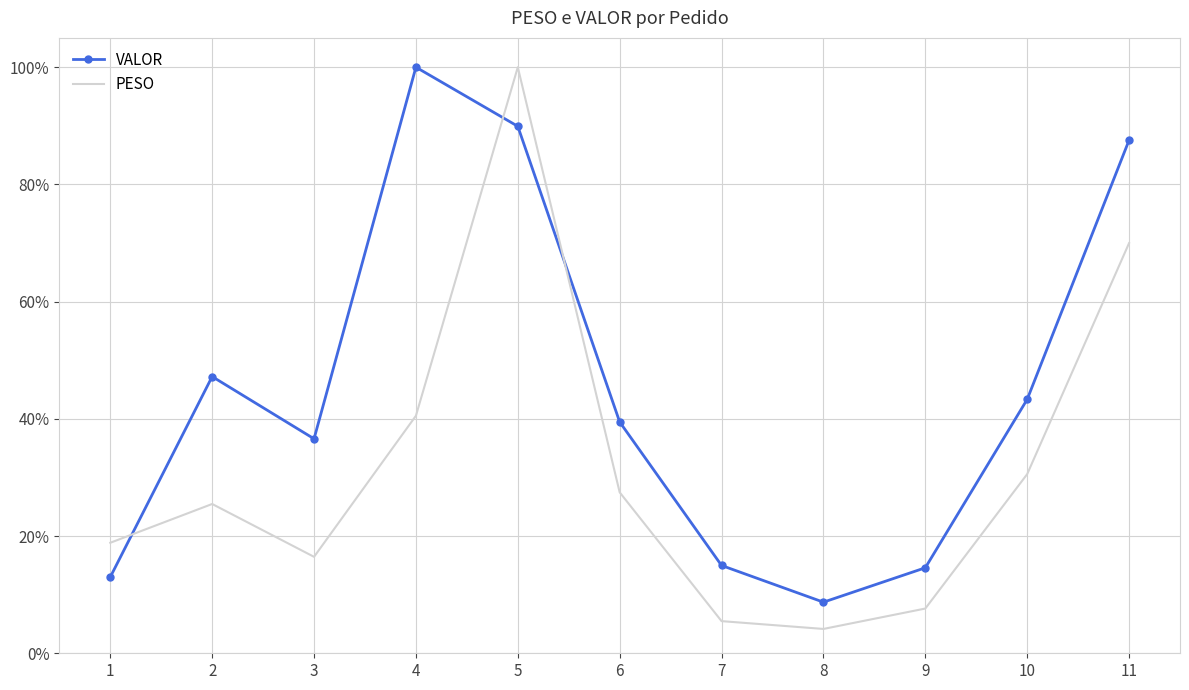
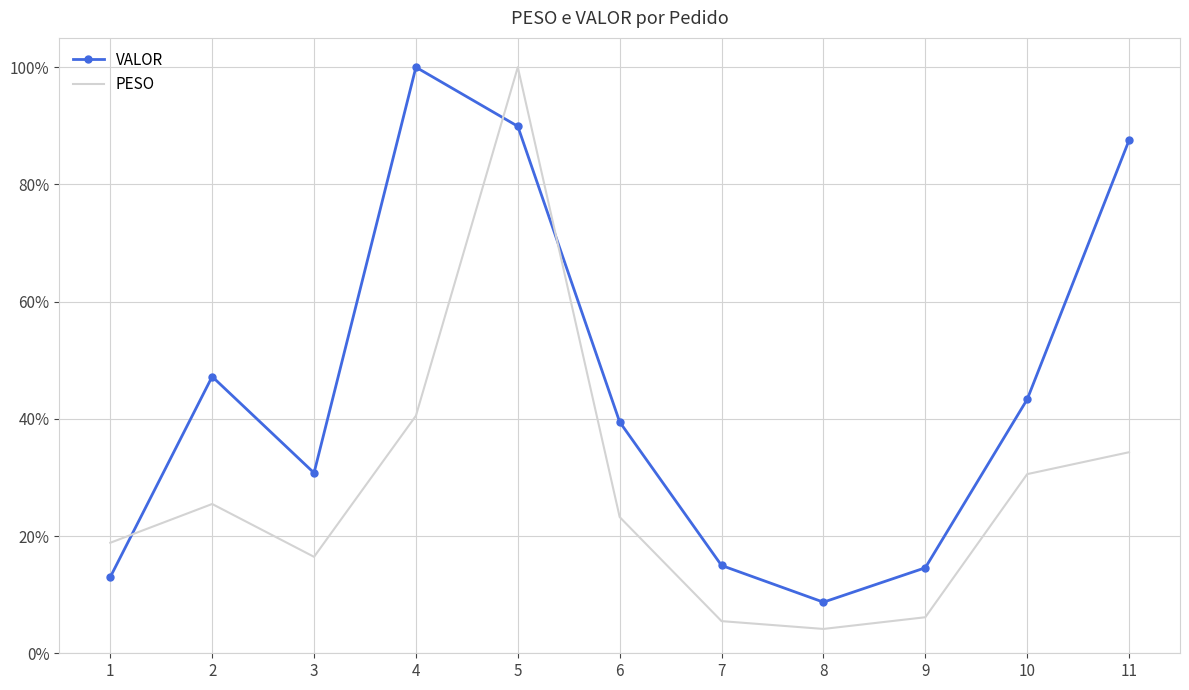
  {
    "VALOR": {
      "1": "13%",
      "2": "47%",
-     "3": "37%",
+     "3": "31%",
      "4": "100%",
      "5": "90%",
      "6": "39%",
      "7": "15%",
      "8": "9%",
      "9": "15%",
      "10": "43%",
      "11": "88%"
    },
    "PESO": {
      "1": "19%",
      "2": "25%",
      "3": "16%",
      "4": "41%",
      "5": "100%",
-     "6": "27%",
+     "6": "23%",
      "7": "5%",
      "8": "4%",
-     "9": "8%",
+     "9": "6%",
      "10": "31%",
-     "11": "70%"
+     "11": "34%"
    }
  }
